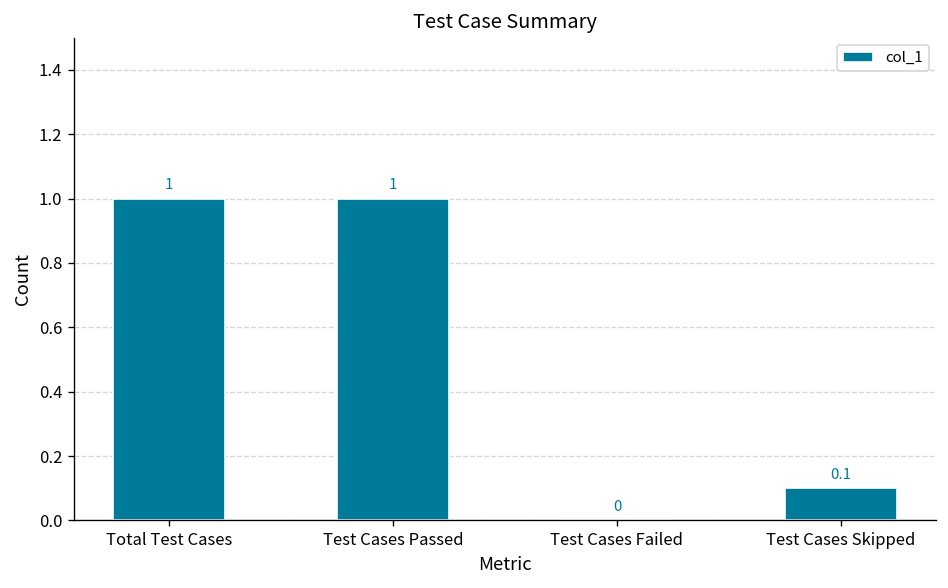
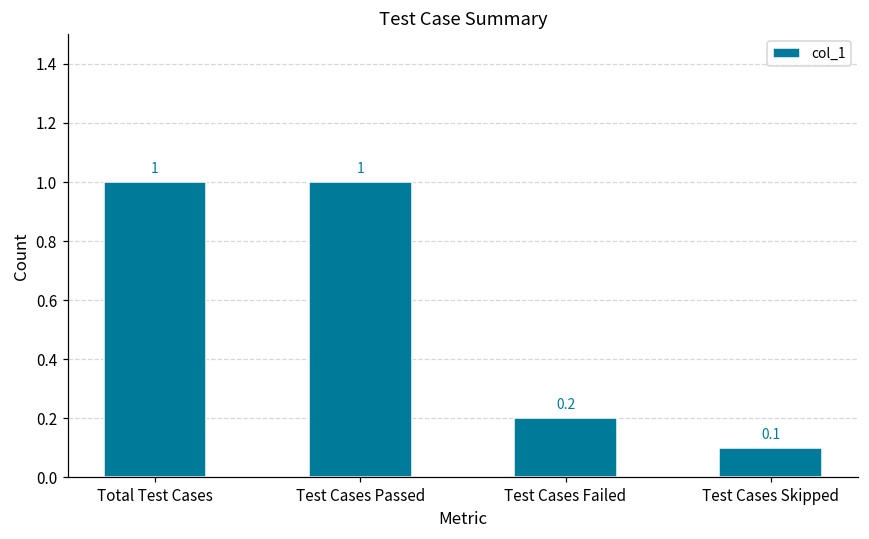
  {
    "Total Test Cases": 1,
    "Test Cases Passed": 1,
-   "Test Cases Failed": 0,
+   "Test Cases Failed": 0.2,
    "Test Cases Skipped": 0.1
  }
